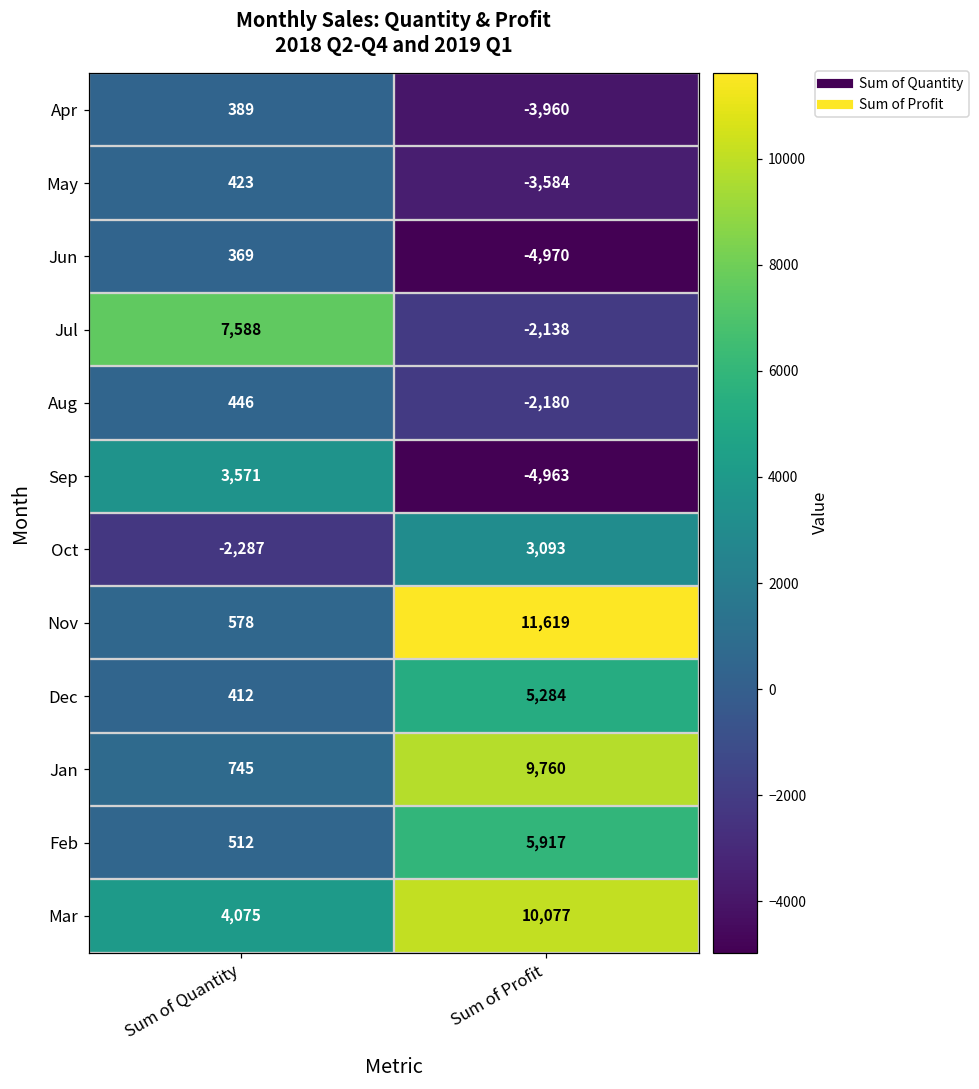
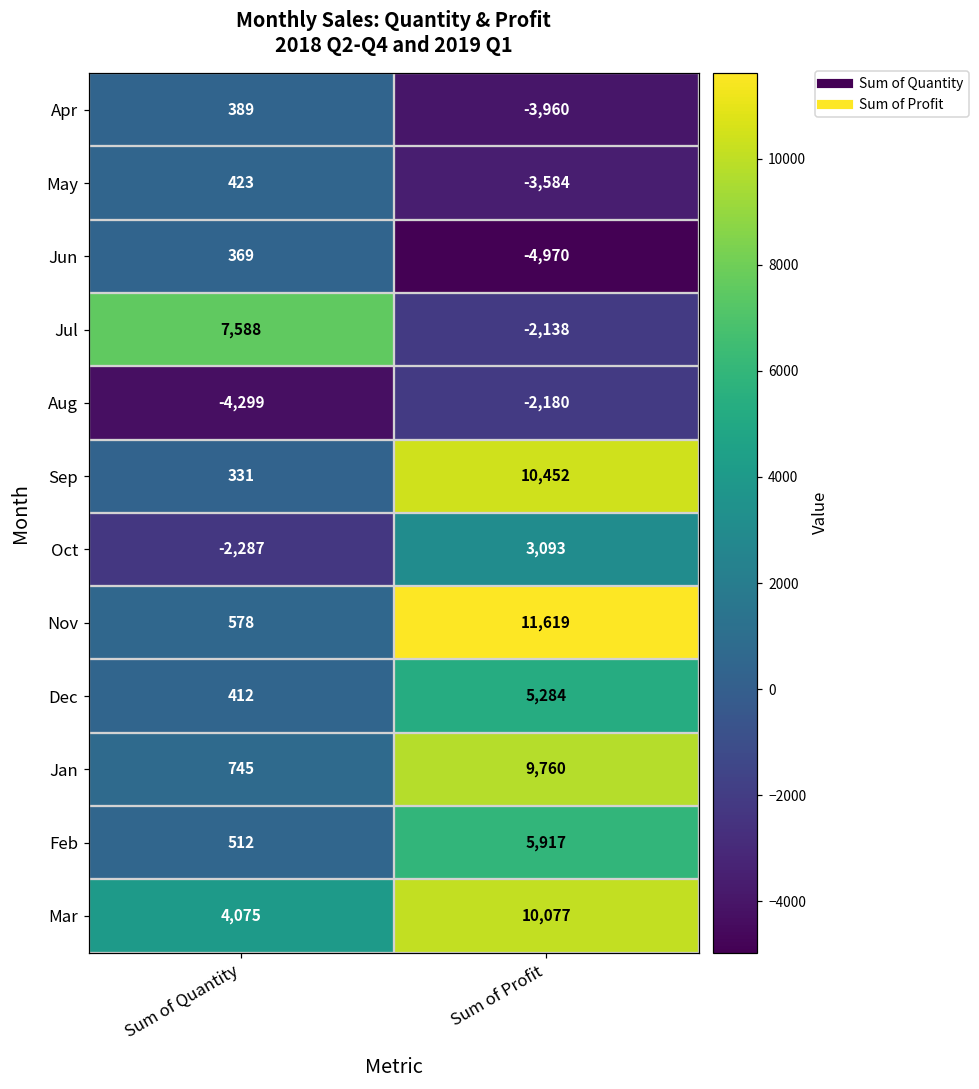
  {
    "Apr": {
      "Sum of Quantity": "389",
      "Sum of Profit": "-3,960"
    },
    "May": {
      "Sum of Quantity": "423",
      "Sum of Profit": "-3,584"
    },
    "Jun": {
      "Sum of Quantity": "369",
      "Sum of Profit": "-4,970"
    },
    "Jul": {
      "Sum of Quantity": "7,588",
      "Sum of Profit": "-2,138"
    },
    "Aug": {
-     "Sum of Quantity": "446",
+     "Sum of Quantity": "-4,299",
      "Sum of Profit": "-2,180"
    },
    "Sep": {
-     "Sum of Quantity": "3,571",
-     "Sum of Profit": "-4,963"
+     "Sum of Quantity": "331",
+     "Sum of Profit": "10,452"
    },
    "Oct": {
      "Sum of Quantity": "-2,287",
      "Sum of Profit": "3,093"
    },
    "Nov": {
      "Sum of Quantity": "578",
      "Sum of Profit": "11,619"
    },
    "Dec": {
      "Sum of Quantity": "412",
      "Sum of Profit": "5,284"
    },
    "Jan": {
      "Sum of Quantity": "745",
      "Sum of Profit": "9,760"
    },
    "Feb": {
      "Sum of Quantity": "512",
      "Sum of Profit": "5,917"
    },
    "Mar": {
      "Sum of Quantity": "4,075",
      "Sum of Profit": "10,077"
    }
  }
